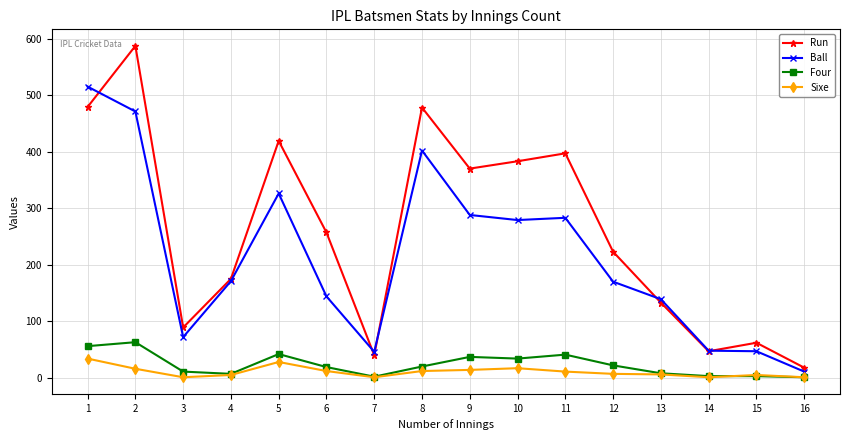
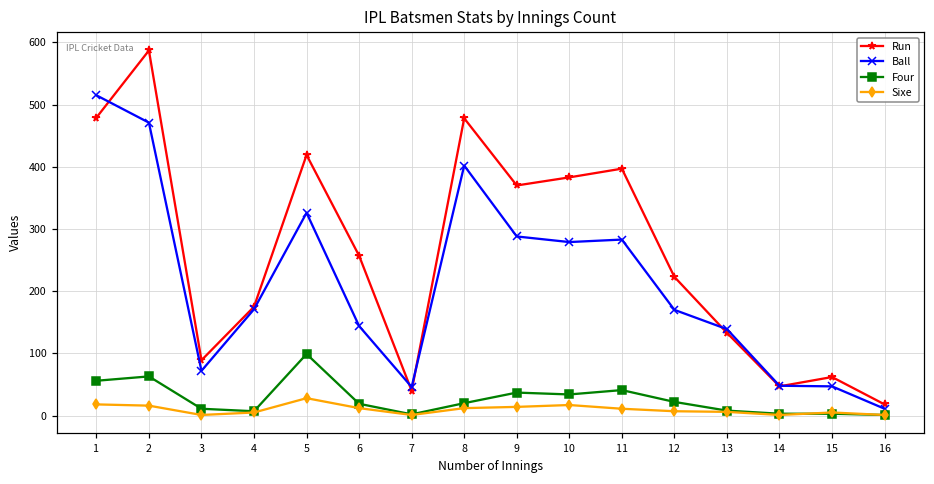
  {
    "Run": {
      "1": 480,
      "2": 590,
      "3": 90,
      "5": 420,
      "6": 260,
      "7": 40,
      "8": 480,
      "9": 370,
      "10": 380,
      "11": 400,
      "12": 220,
      "13": 130,
      "15": 60,
      "16": 20
    },
    "Ball": {
      "1": 520,
      "2": 470,
      "3": 70,
      "5": 330,
      "6": 140,
      "7": 50,
      "8": 400,
      "9": 290,
      "10": 280,
      "11": 280,
      "12": 170,
      "13": 140,
      "15": 50,
      "16": 10
    },
    "Four": {
      "1": 60,
      "2": 60,
      "3": 10,
-     "5": 40,
+     "5": 100,
      "6": 20,
      "8": 20,
      "9": 40,
      "10": 30,
      "11": 40,
      "12": 20
    },
    "Sixe": {
-     "1": 30,
+     "1": 20,
      "2": 20,
      "3": 0,
      "5": 30,
      "6": 10,
      "8": 10,
      "9": 10,
      "10": 20,
      "11": 10,
      "12": 10
    }
  }
